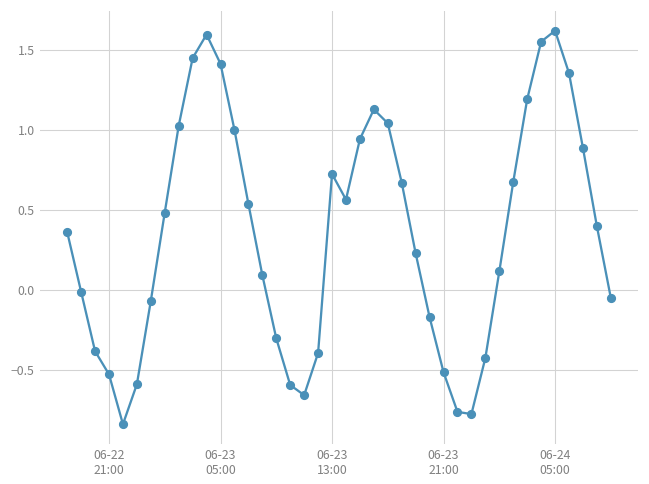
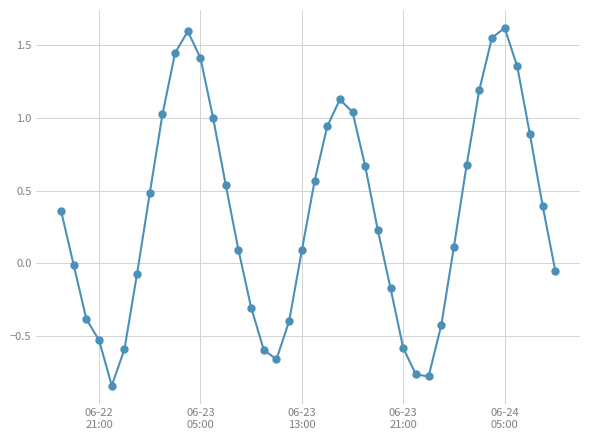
  {
    "06-22 21:00": -0.53,
    "06-23 05:00": 1.41,
-   "06-23 13:00": 0.72,
-   "06-23 21:00": -0.52,
+   "06-23 13:00": 0.09,
+   "06-23 21:00": -0.58,
    "06-24 05:00": 1.62
  }
